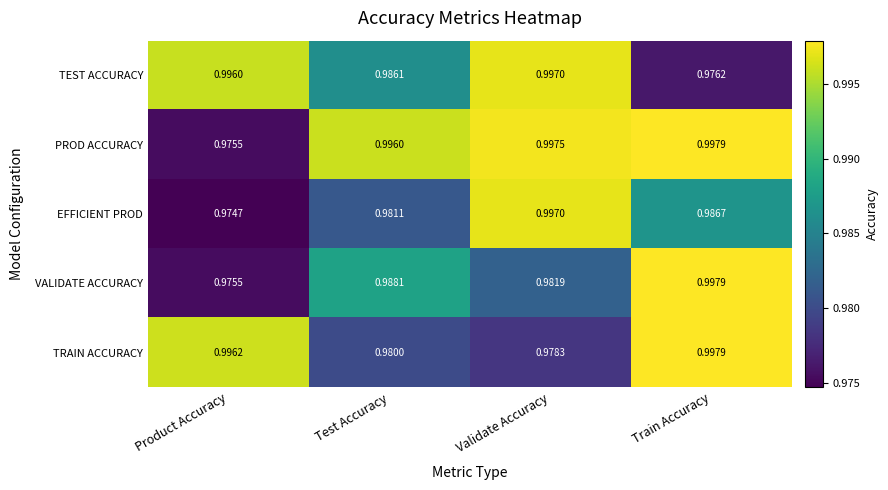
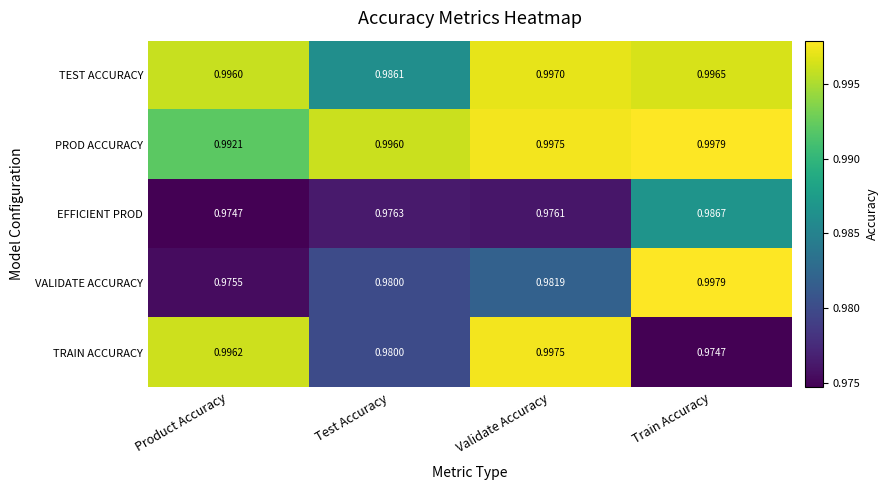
  {
    "TEST ACCURACY": {
      "Product Accuracy": 0.9960,
      "Test Accuracy": 0.9861,
      "Validate Accuracy": 0.9970,
-     "Train Accuracy": 0.9762
+     "Train Accuracy": 0.9965
    },
    "PROD ACCURACY": {
-     "Product Accuracy": 0.9755,
+     "Product Accuracy": 0.9921,
      "Test Accuracy": 0.9960,
      "Validate Accuracy": 0.9975,
      "Train Accuracy": 0.9979
    },
    "EFFICIENT PROD": {
      "Product Accuracy": 0.9747,
-     "Test Accuracy": 0.9811,
-     "Validate Accuracy": 0.9970,
+     "Test Accuracy": 0.9763,
+     "Validate Accuracy": 0.9761,
      "Train Accuracy": 0.9867
    },
    "VALIDATE ACCURACY": {
      "Product Accuracy": 0.9755,
-     "Test Accuracy": 0.9881,
+     "Test Accuracy": 0.9800,
      "Validate Accuracy": 0.9819,
      "Train Accuracy": 0.9979
    },
    "TRAIN ACCURACY": {
      "Product Accuracy": 0.9962,
      "Test Accuracy": 0.9800,
-     "Validate Accuracy": 0.9783,
-     "Train Accuracy": 0.9979
+     "Validate Accuracy": 0.9975,
+     "Train Accuracy": 0.9747
    }
  }
